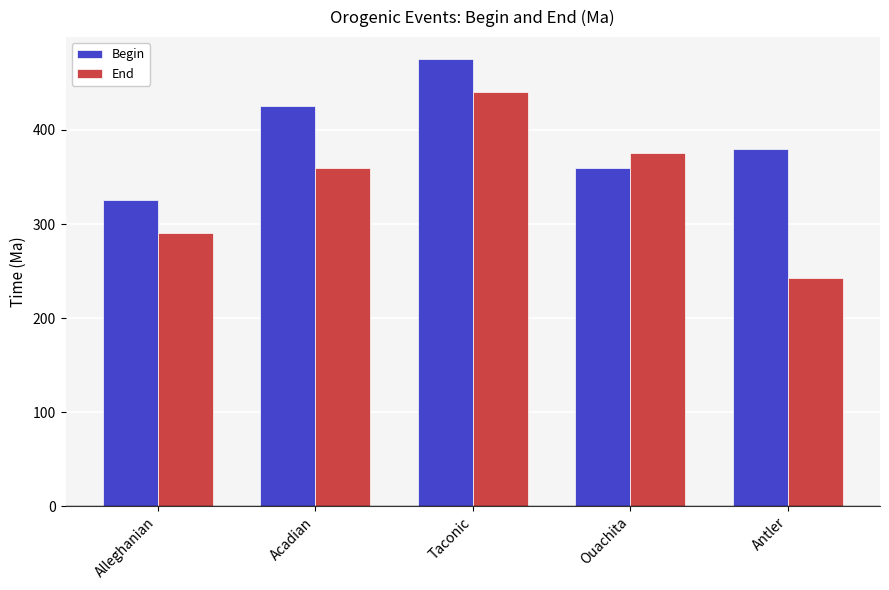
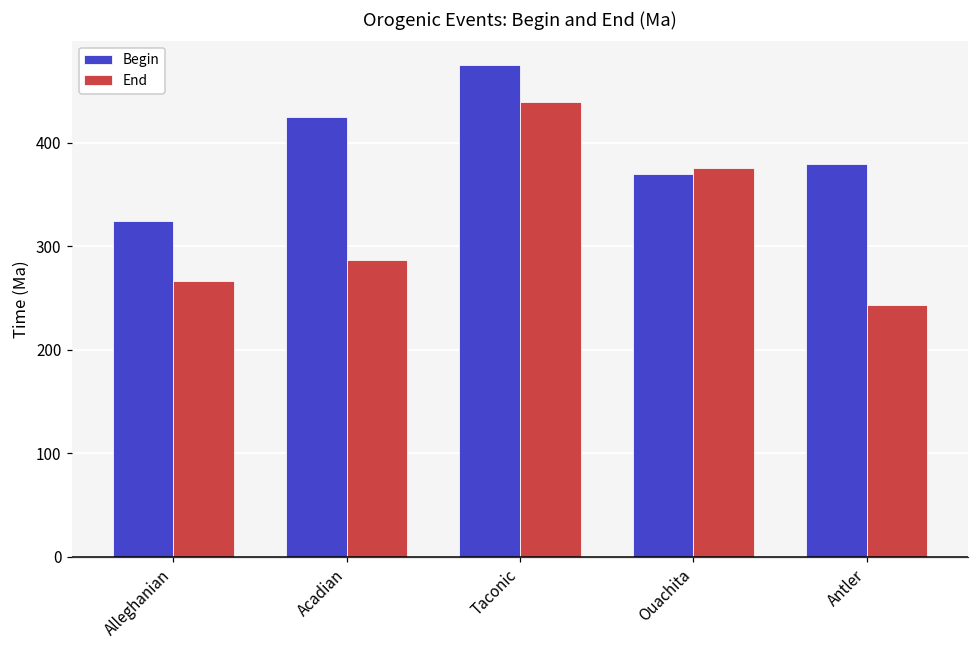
  {
    "Begin": {
      "Alleghanian": 330,
      "Acadian": 430,
      "Taconic": 480,
-     "Ouachita": 360,
+     "Ouachita": 370,
      "Antler": 380
    },
    "End": {
-     "Alleghanian": 290,
-     "Acadian": 360,
+     "Alleghanian": 270,
+     "Acadian": 290,
      "Taconic": 440,
      "Ouachita": 380,
      "Antler": 240
    }
  }
